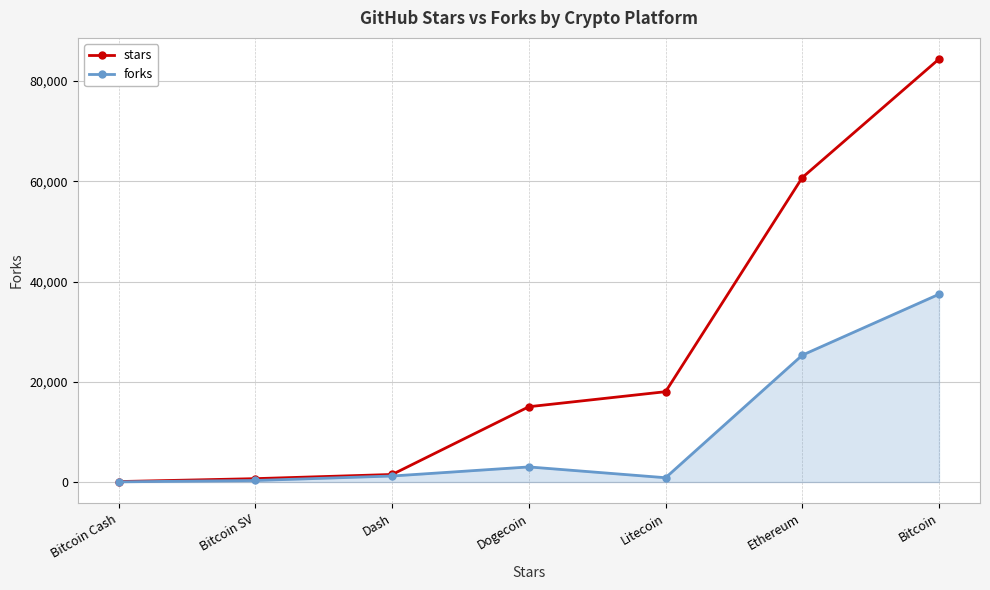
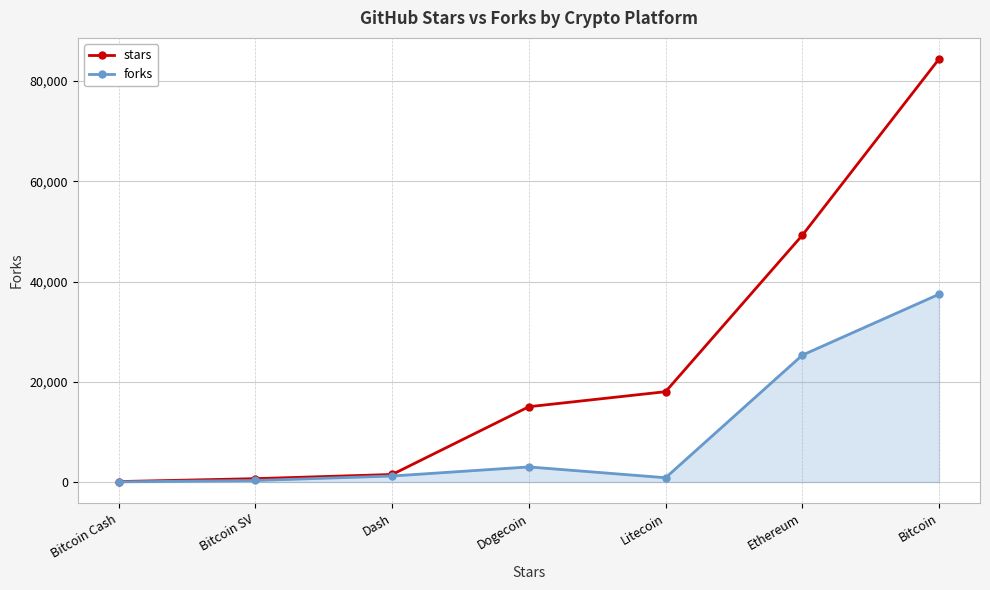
  {
    "stars": {
      "Dogecoin": "15,000",
      "Litecoin": "18,000",
-     "Ethereum": "61,000",
+     "Ethereum": "49,000",
      "Bitcoin": "84,000"
    },
    "forks": {
      "Dogecoin": "3,000",
      "Litecoin": "1,000",
      "Ethereum": "25,000",
      "Bitcoin": "37,000"
    }
  }
